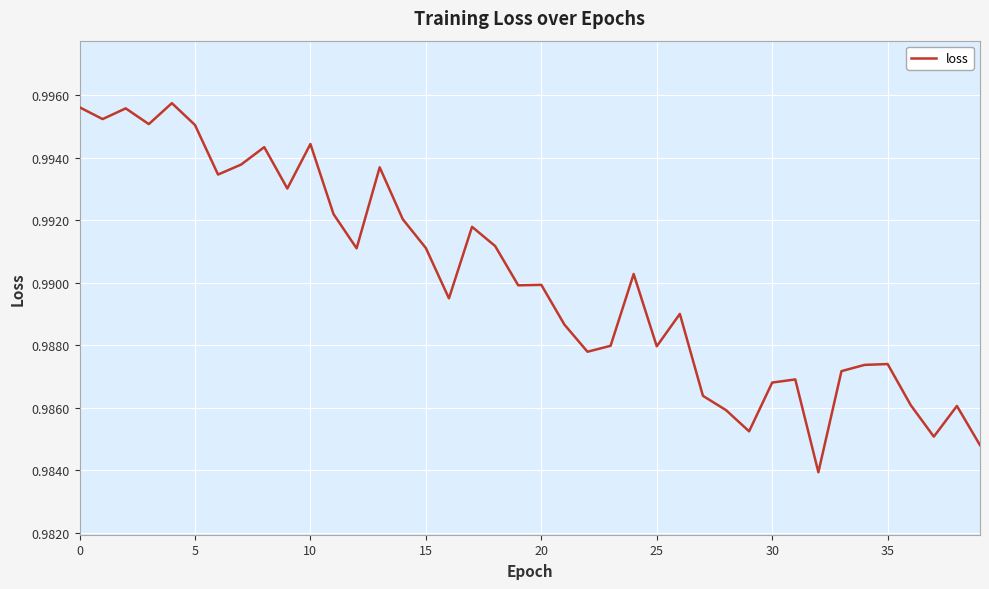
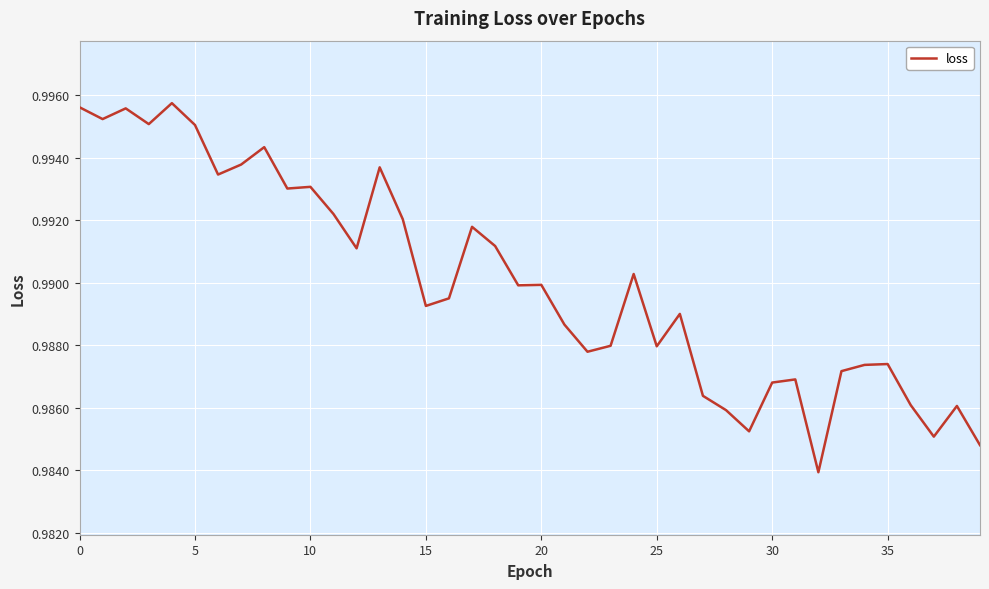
  {
    "0": 0.9956,
    "5": 0.9950,
-   "10": 0.9944,
-   "15": 0.9911,
+   "10": 0.9931,
+   "15": 0.9893,
    "20": 0.9899,
    "25": 0.9880,
    "30": 0.9868,
    "35": 0.9874
  }
